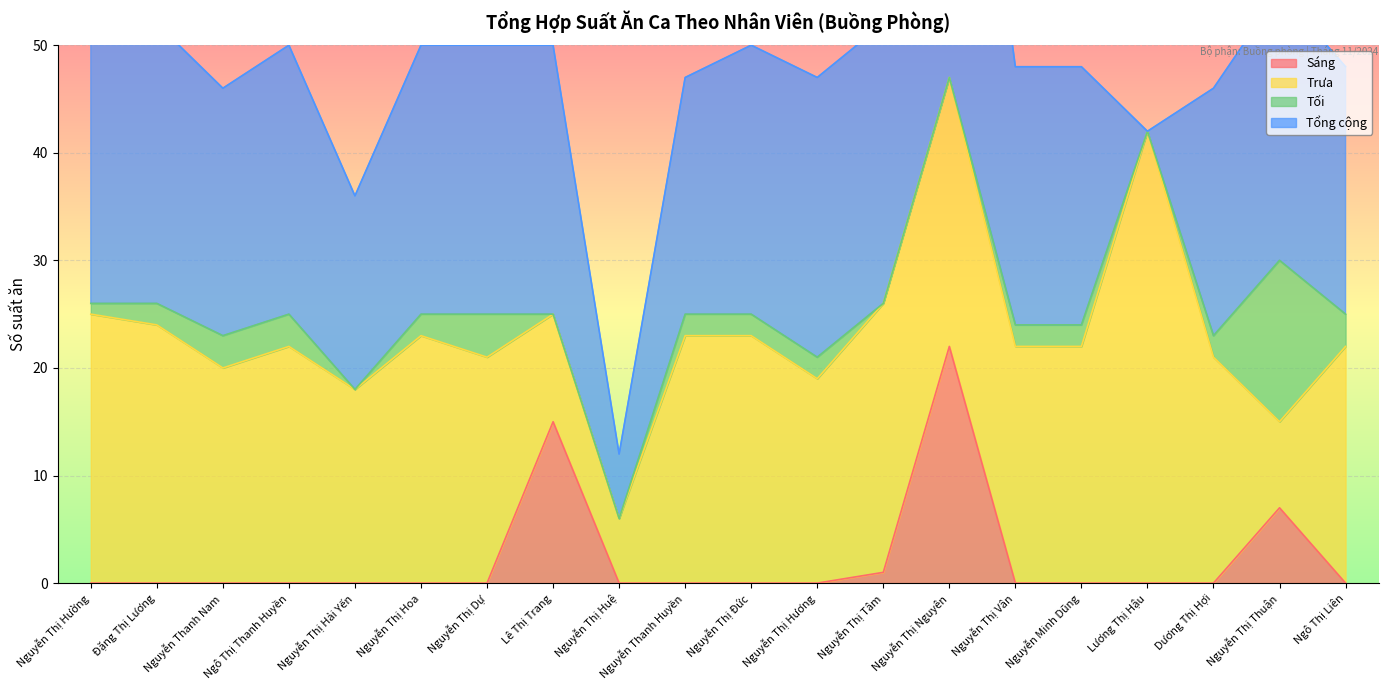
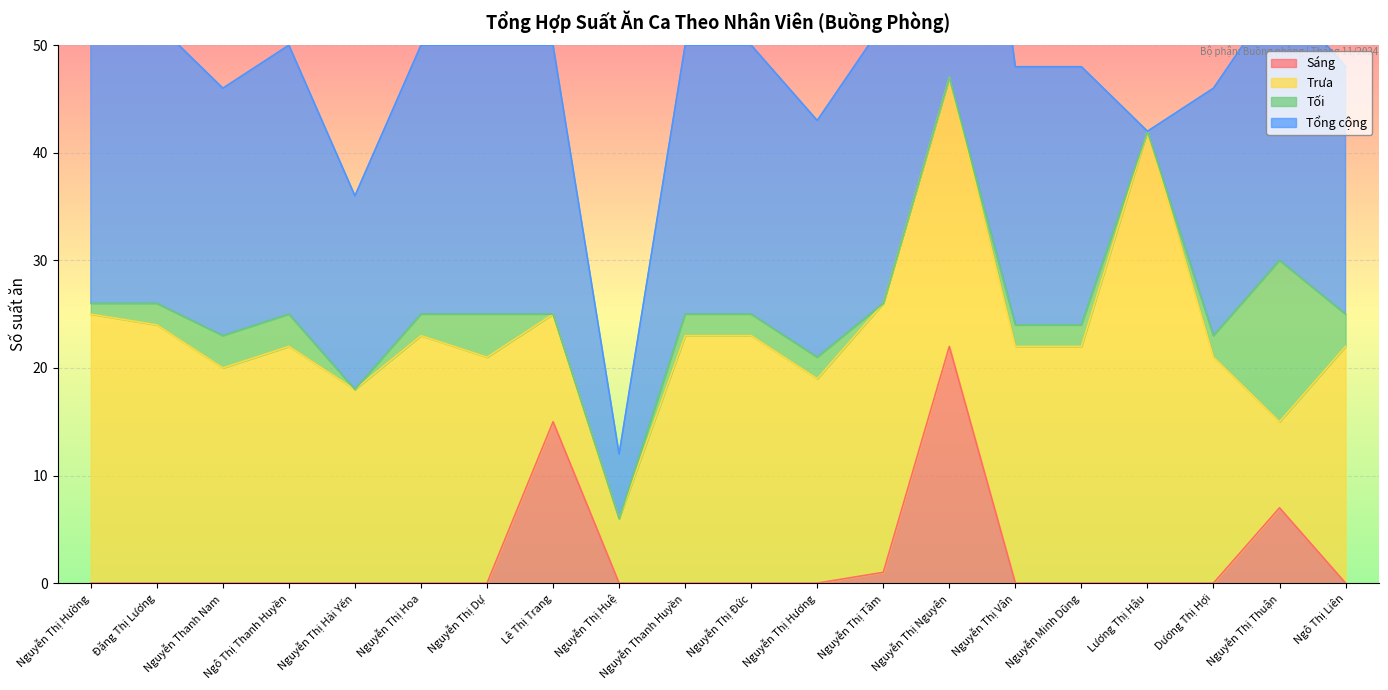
  {
    "Sáng": {
      "Nguyễn Thị Hường": 0,
      "Đặng Thị Lương": 0,
      "Nguyễn Thanh Nam": 0,
      "Ngô Thị Thanh Huyền": 0,
      "Nguyễn Thị Hải Yến": 0,
      "Nguyễn Thị Hoa": 0,
      "Nguyễn Thị Dự": 0,
      "Lê Thị Trang": 15,
      "Nguyễn Thị Huệ": 0,
      "Nguyễn Thanh Huyền": 0,
      "Nguyễn Thị Đức": 0,
      "Nguyễn Thị Hương": 0,
      "Nguyễn Thị Tâm": 1,
      "Nguyễn Thị Nguyên": 22,
      "Nguyễn Thị Vân": 0,
      "Nguyễn Minh Dũng": 0,
      "Lương Thị Hậu": 0,
      "Dương Thị Hợi": 0,
      "Nguyễn Thị Thuận": 7,
      "Ngô Thị Liên": 0
    },
    "Trưa": {
      "Nguyễn Thị Hường": 25,
      "Đặng Thị Lương": 24,
      "Nguyễn Thanh Nam": 20,
      "Ngô Thị Thanh Huyền": 22,
      "Nguyễn Thị Hoa": 23,
      "Nguyễn Thị Dự": 21,
      "Nguyễn Thanh Huyền": 23,
      "Nguyễn Thị Đức": 23,
      "Nguyễn Thị Hương": 19,
      "Nguyễn Thị Vân": 22,
      "Nguyễn Minh Dũng": 22,
      "Dương Thị Hợi": 21,
      "Nguyễn Thị Thuận": 15,
      "Ngô Thị Liên": 22
    },
    "Tối": {
      "Nguyễn Thị Hường": 1,
      "Đặng Thị Lương": 2,
      "Nguyễn Thanh Nam": 3,
      "Ngô Thị Thanh Huyền": 3,
      "Nguyễn Thị Hoa": 2,
      "Nguyễn Thị Dự": 4,
      "Nguyễn Thanh Huyền": 2,
      "Nguyễn Thị Đức": 2,
      "Nguyễn Thị Hương": 2,
      "Nguyễn Thị Vân": 2,
      "Nguyễn Minh Dũng": 2,
      "Dương Thị Hợi": 2,
      "Nguyễn Thị Thuận": 15,
      "Ngô Thị Liên": 3
    },
    "Tổng cộng": {
      "Nguyễn Thanh Nam": 23,
      "Ngô Thị Thanh Huyền": 25,
      "Nguyễn Thị Hải Yến": 18,
      "Nguyễn Thị Hoa": 25,
      "Nguyễn Thị Dự": 25,
      "Lê Thị Trang": 25,
      "Nguyễn Thị Huệ": 6,
-     "Nguyễn Thanh Huyền": 22,
+     "Nguyễn Thanh Huyền": 25,
      "Nguyễn Thị Đức": 25,
-     "Nguyễn Thị Hương": 26,
+     "Nguyễn Thị Hương": 22,
      "Nguyễn Thị Vân": 24,
      "Nguyễn Minh Dũng": 24,
      "Dương Thị Hợi": 23
    }
  }
